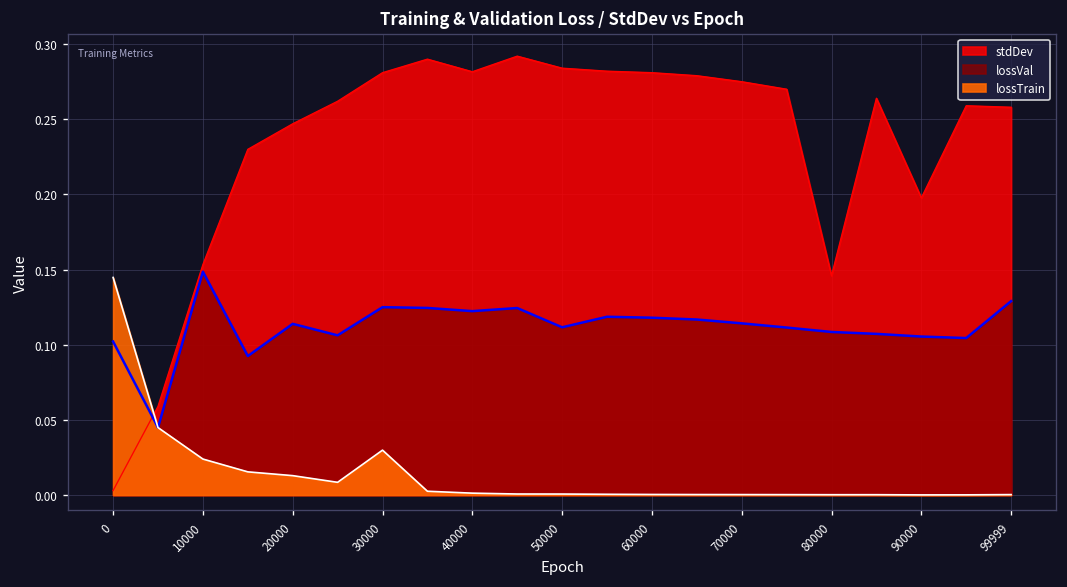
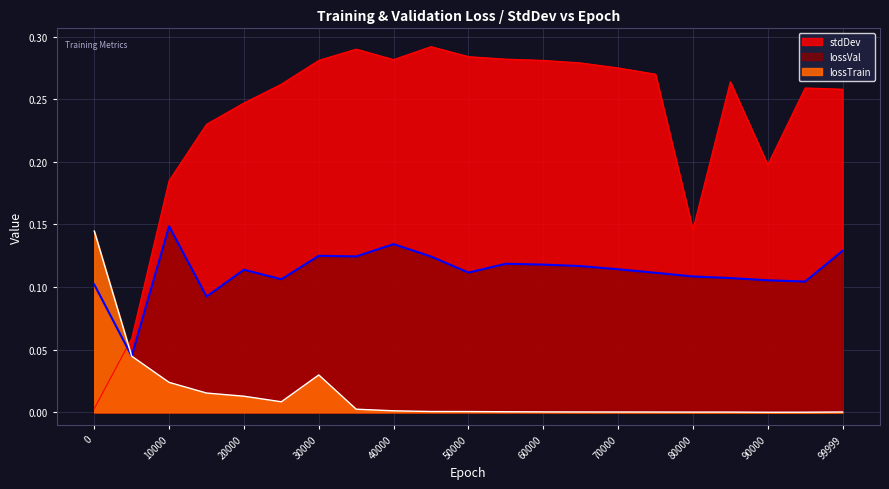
  {
    "stdDev": {
      "0": 0.003,
-     "10000": 0.153,
+     "10000": 0.185,
      "20000": 0.247,
      "30000": 0.281,
      "40000": 0.282,
      "50000": 0.284,
      "60000": 0.281,
      "70000": 0.275,
      "80000": 0.146,
      "90000": 0.198,
      "99999": 0.258
    },
    "lossVal": {
      "0": 0.102,
      "10000": 0.149,
      "20000": 0.114,
      "30000": 0.125,
-     "40000": 0.122,
+     "40000": 0.134,
      "50000": 0.112,
      "60000": 0.118,
      "70000": 0.114,
      "80000": 0.108,
      "90000": 0.105,
      "99999": 0.129
    },
    "lossTrain": {
      "0": 0.145,
      "10000": 0.024,
      "20000": 0.013,
      "30000": 0.030,
      "40000": 0.001,
      "50000": 0.001,
      "60000": 0.000,
      "70000": 0.000,
      "80000": 0.000,
      "90000": 0.000,
      "99999": 0.000
    }
  }
